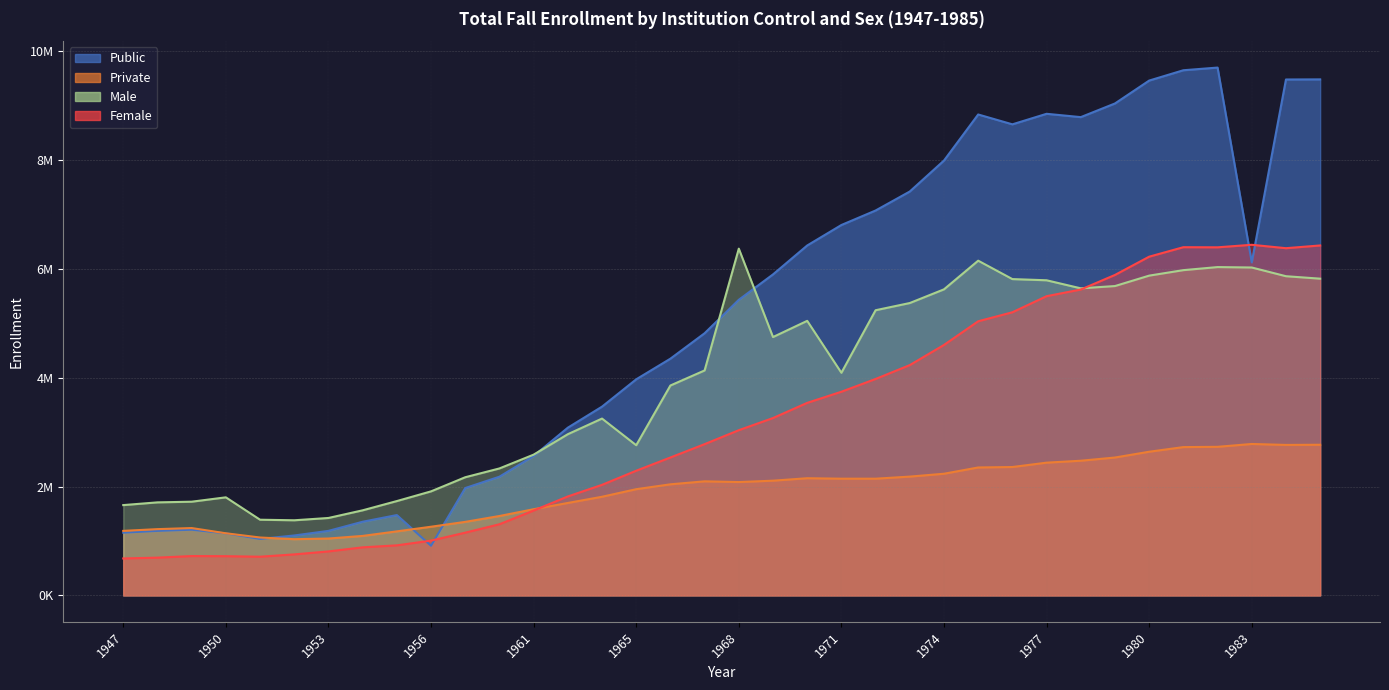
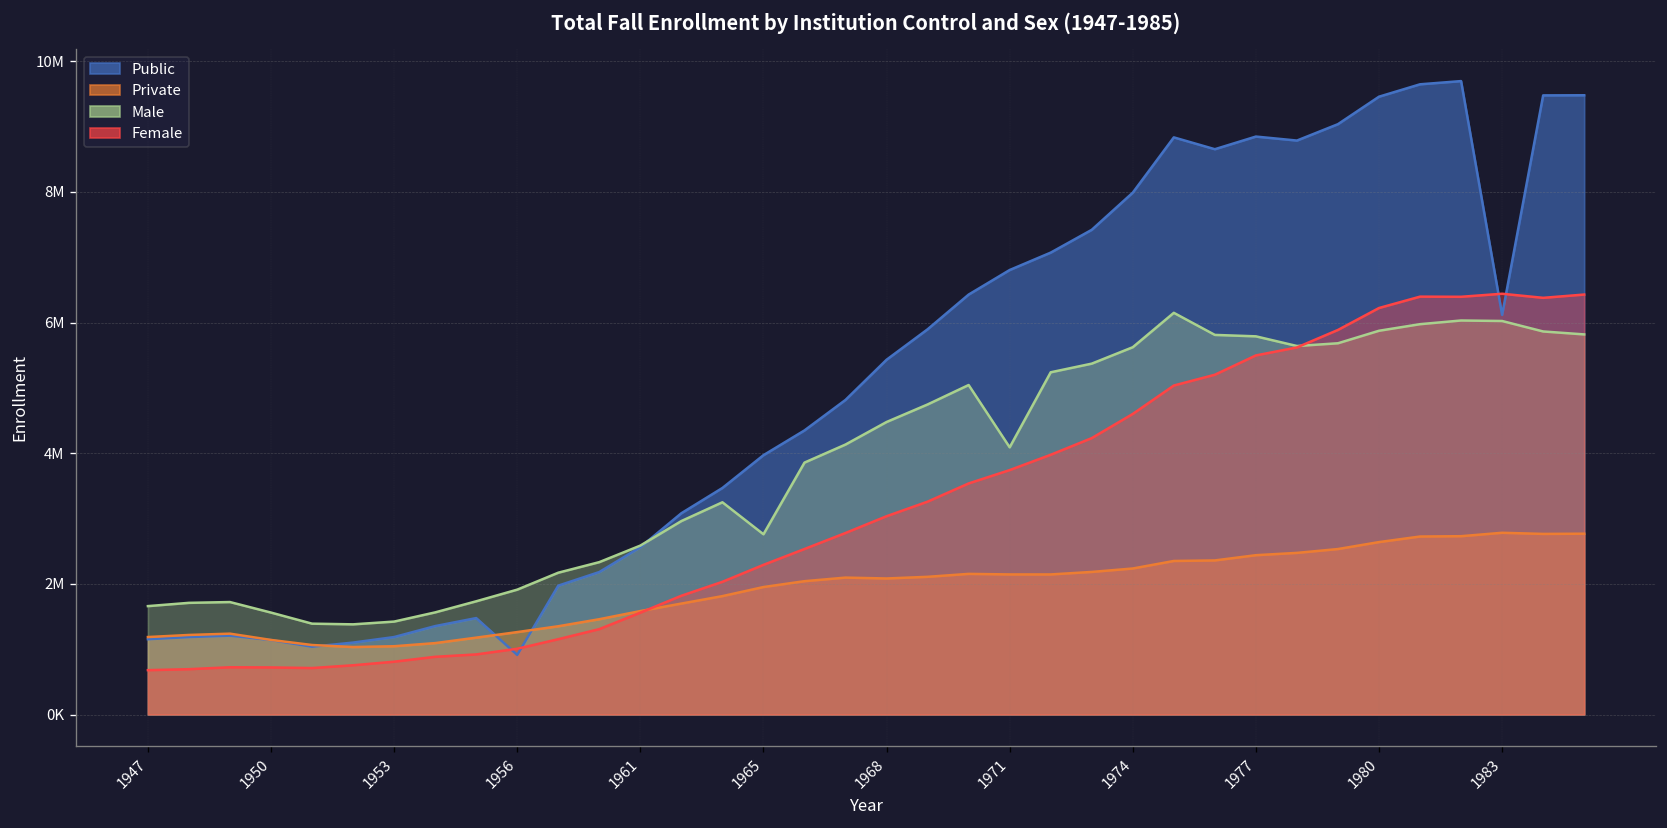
  {
    "Public": {
      "1953": 1200000,
      "1956": 900000,
      "1965": 4000000,
      "1968": 5400000,
      "1971": 6800000,
      "1974": 8000000,
      "1977": 8800000,
      "1980": 9500000,
      "1983": 6100000
    },
    "Male": {
      "1947": 1700000,
-     "1950": 1800000,
+     "1950": 1600000,
      "1953": 1400000,
      "1956": 1900000,
      "1965": 2800000,
-     "1968": 6400000,
+     "1968": 4500000,
      "1971": 4100000,
      "1974": 5600000,
      "1977": 5800000,
      "1980": 5900000,
      "1983": 6000000
    }
  }
